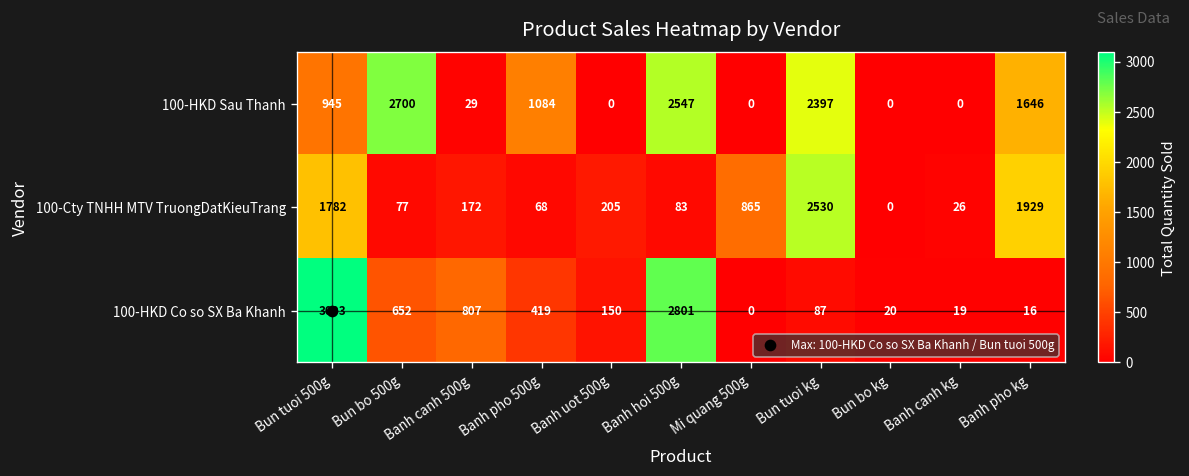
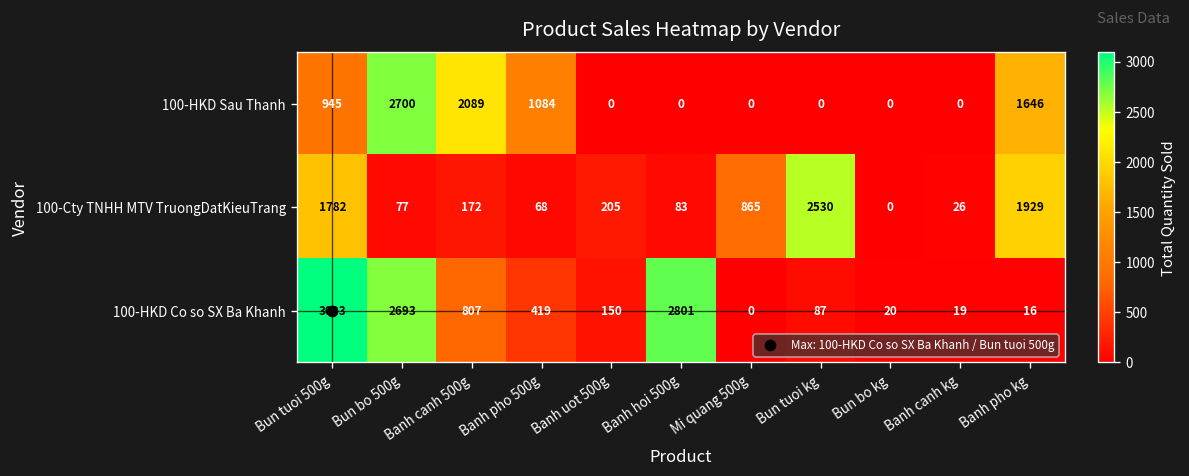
  {
    "100-HKD Sau Thanh": {
      "Bun tuoi 500g": 945,
      "Bun bo 500g": 2700,
-     "Banh canh 500g": 29,
+     "Banh canh 500g": 2089,
      "Banh pho 500g": 1084,
      "Banh uot 500g": 0,
-     "Banh hoi 500g": 2547,
+     "Banh hoi 500g": 0,
      "Mi quang 500g": 0,
-     "Bun tuoi kg": 2397,
+     "Bun tuoi kg": 0,
      "Bun bo kg": 0,
      "Banh canh kg": 0,
      "Banh pho kg": 1646
    },
    "100-Cty TNHH MTV TruongDatKieuTrang": {
      "Bun tuoi 500g": 1782,
      "Bun bo 500g": 77,
      "Banh canh 500g": 172,
      "Banh pho 500g": 68,
      "Banh uot 500g": 205,
      "Banh hoi 500g": 83,
      "Mi quang 500g": 865,
      "Bun tuoi kg": 2530,
      "Bun bo kg": 0,
      "Banh canh kg": 26,
      "Banh pho kg": 1929
    },
    "100-HKD Co so SX Ba Khanh": {
-     "Bun bo 500g": 652,
+     "Bun bo 500g": 2693,
      "Banh canh 500g": 807,
      "Banh pho 500g": 419,
      "Banh uot 500g": 150,
      "Banh hoi 500g": 2801,
      "Mi quang 500g": 0,
      "Bun tuoi kg": 87,
      "Bun bo kg": 20,
      "Banh canh kg": 19,
      "Banh pho kg": 16
    }
  }
